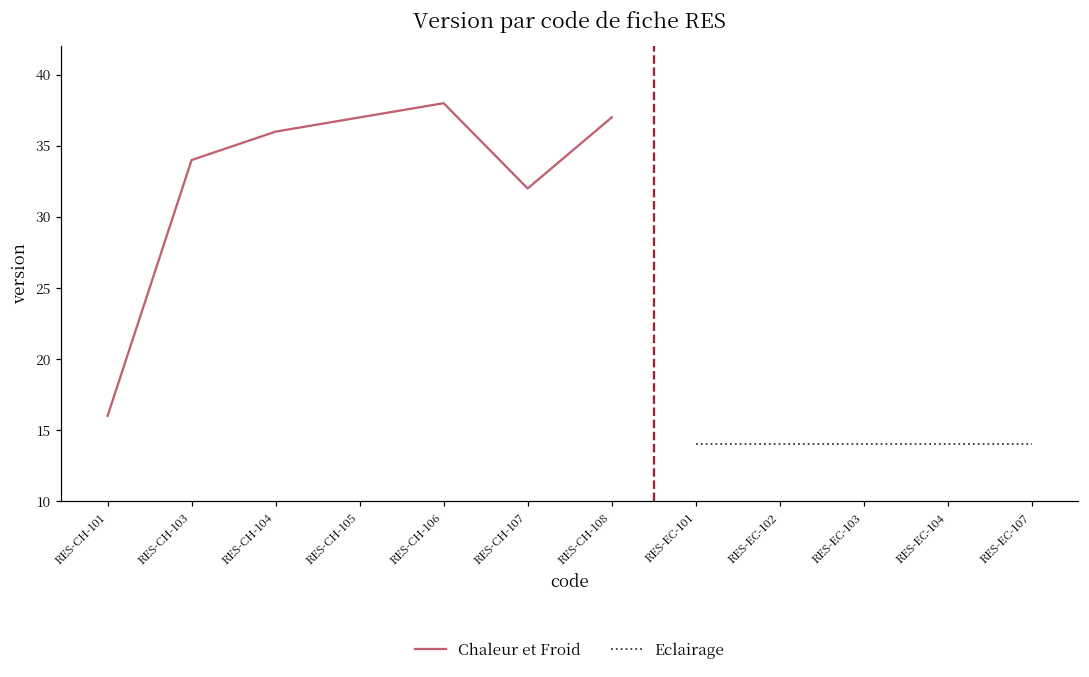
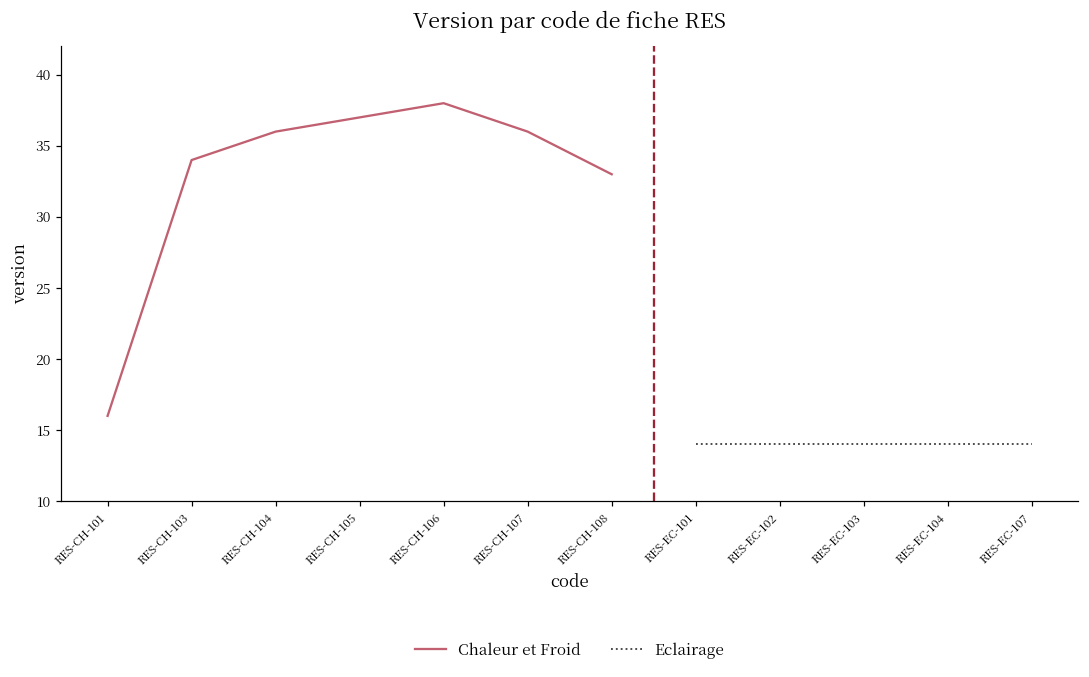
  {
    "Chaleur et Froid": {
      "RES-CH-101": 16,
      "RES-CH-103": 34,
      "RES-CH-104": 36,
      "RES-CH-105": 37,
      "RES-CH-106": 38,
-     "RES-CH-107": 32,
-     "RES-CH-108": 37
+     "RES-CH-107": 36,
+     "RES-CH-108": 33
    },
    "Eclairage": {
      "RES-EC-101": 14,
      "RES-EC-102": 14,
      "RES-EC-103": 14,
      "RES-EC-104": 14,
      "RES-EC-107": 14
    }
  }
